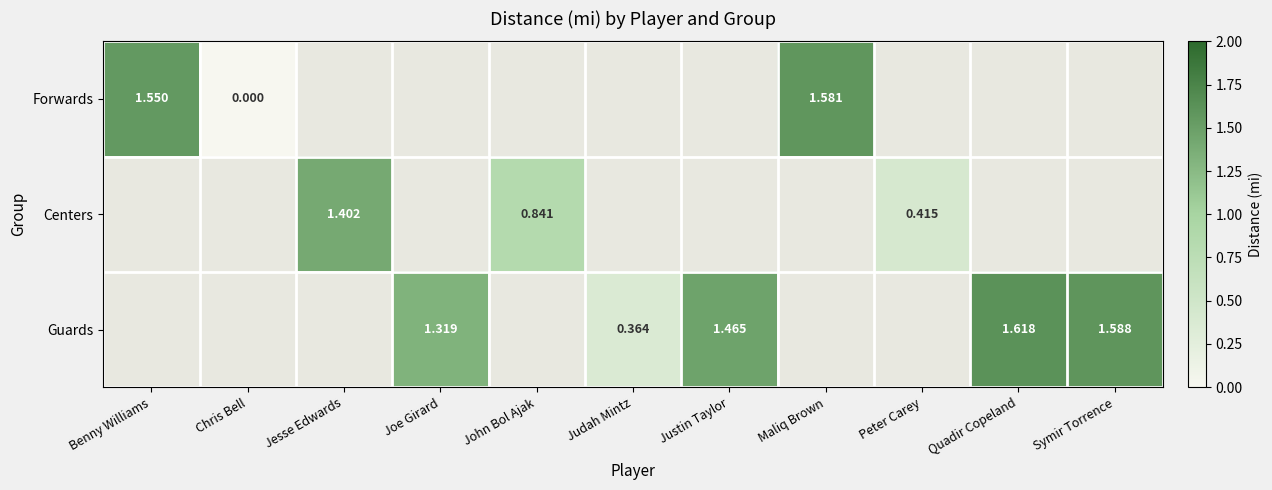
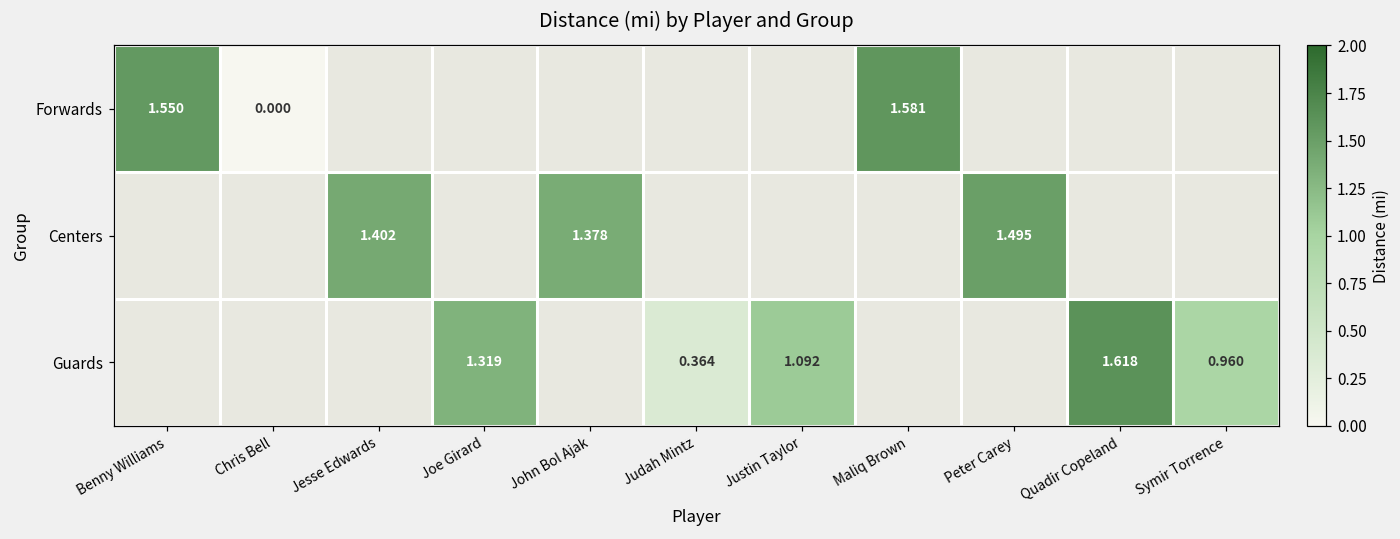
  {
    "Forwards": {
      "Benny Williams": 1.550,
      "Chris Bell": 0.000,
      "Maliq Brown": 1.581
    },
    "Centers": {
      "Jesse Edwards": 1.402,
-     "John Bol Ajak": 0.841,
-     "Peter Carey": 0.415
+     "John Bol Ajak": 1.378,
+     "Peter Carey": 1.495
    },
    "Guards": {
      "Joe Girard": 1.319,
      "Judah Mintz": 0.364,
-     "Justin Taylor": 1.465,
+     "Justin Taylor": 1.092,
      "Quadir Copeland": 1.618,
-     "Symir Torrence": 1.588
+     "Symir Torrence": 0.960
    }
  }
